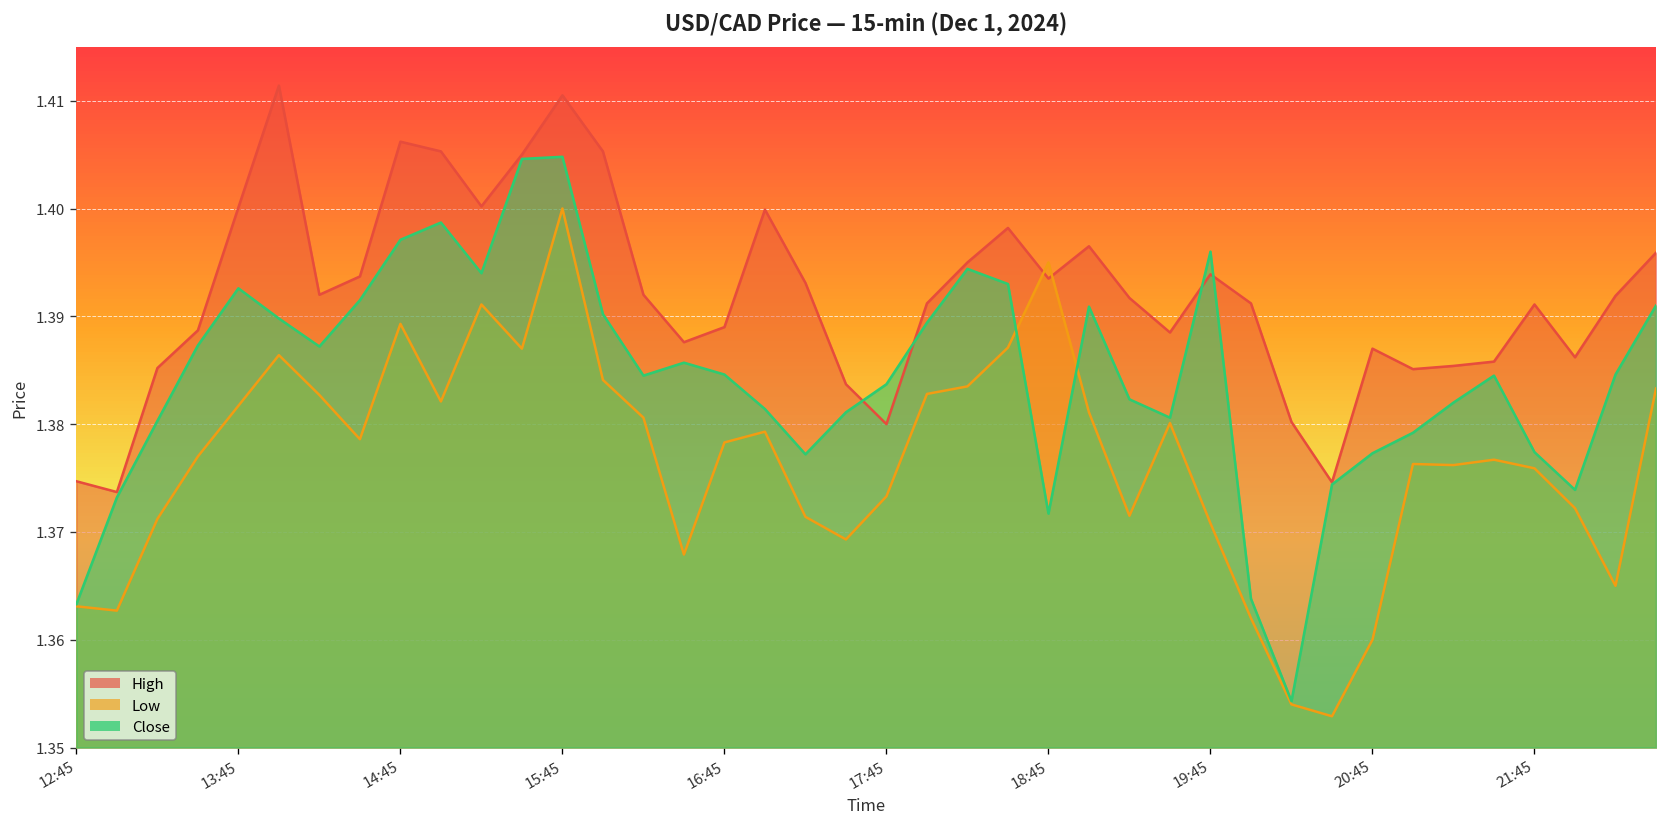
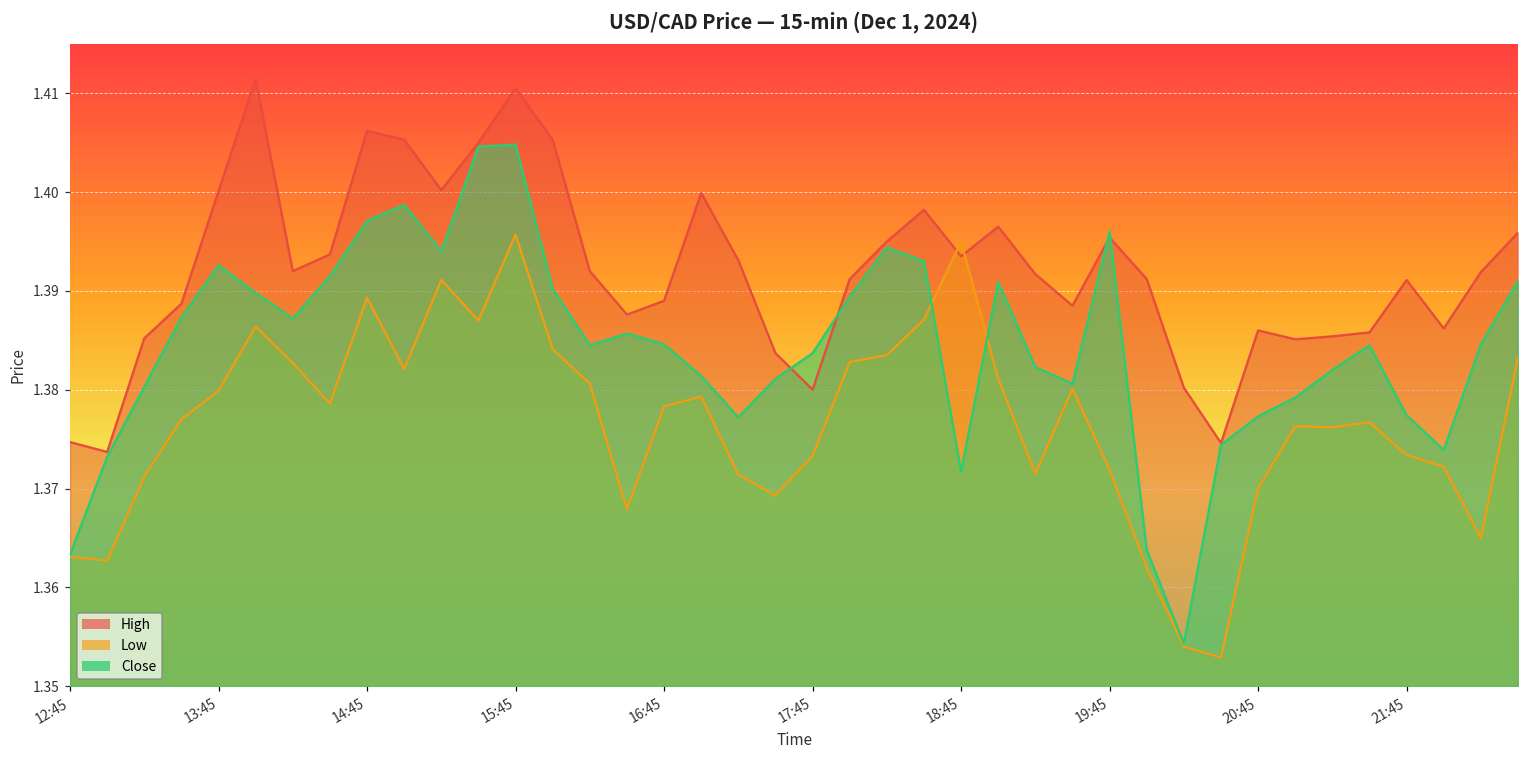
  {
    "High": {
      "12:45": 1.375,
      "13:45": 1.400,
      "14:45": 1.406,
      "15:45": 1.411,
      "16:45": 1.389,
      "17:45": 1.380,
      "18:45": 1.394,
-     "19:45": 1.394,
-     "20:45": 1.387,
+     "19:45": 1.395,
+     "20:45": 1.386,
      "21:45": 1.391
    },
    "Low": {
-     "13:45": 1.382,
+     "13:45": 1.380,
      "14:45": 1.389,
-     "15:45": 1.400,
+     "15:45": 1.396,
      "16:45": 1.378,
      "17:45": 1.373,
      "18:45": 1.395,
-     "19:45": 1.371,
-     "20:45": 1.36,
-     "21:45": 1.376
+     "19:45": 1.372,
+     "20:45": 1.37,
+     "21:45": 1.373
    },
    "Close": {
      "13:45": 1.393,
      "14:45": 1.397,
      "15:45": 1.405,
      "16:45": 1.385,
      "17:45": 1.384,
      "18:45": 1.372,
      "19:45": 1.396,
      "20:45": 1.377,
      "21:45": 1.377
    }
  }
